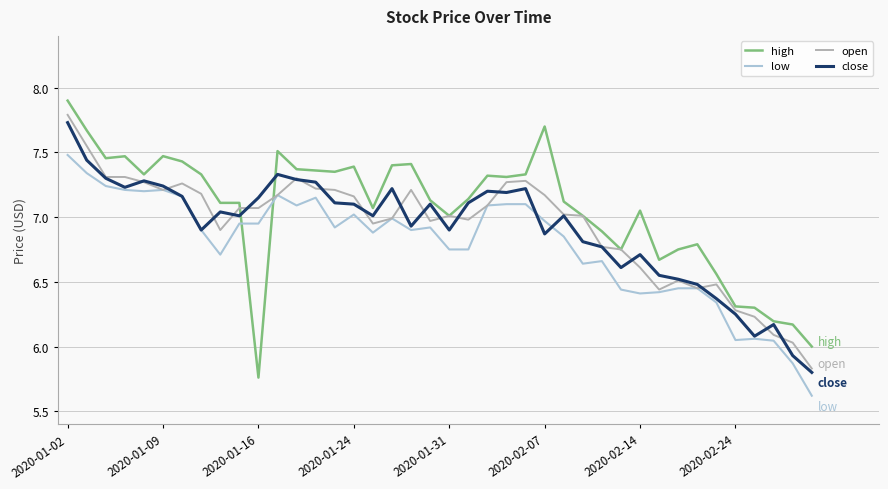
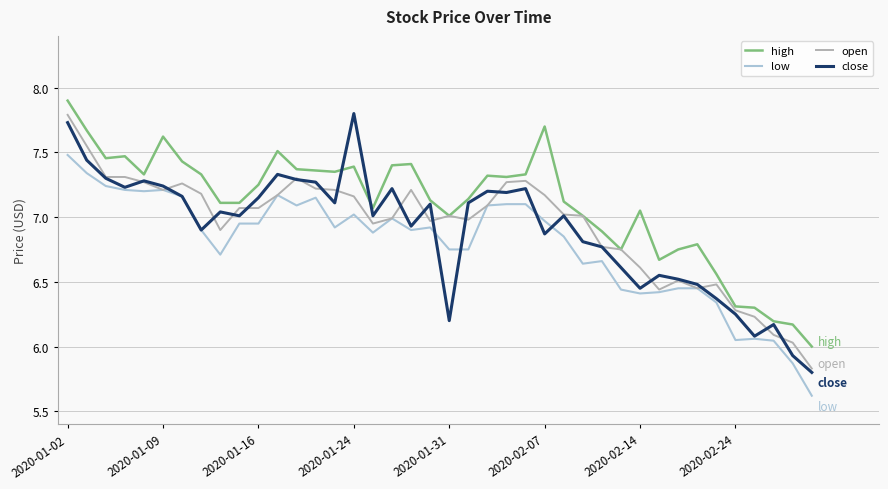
  {
    "high": {
      "2020-01-02": 7.90,
-     "2020-01-09": 7.47,
-     "2020-01-16": 5.76,
+     "2020-01-09": 7.62,
+     "2020-01-16": 7.25,
      "2020-01-24": 7.39,
      "2020-02-07": 7.70,
      "2020-02-14": 7.05,
      "2020-02-24": 6.31
    },
    "close": {
      "2020-01-02": 7.73,
      "2020-01-09": 7.24,
      "2020-01-16": 7.15,
-     "2020-01-24": 7.1,
-     "2020-01-31": 6.9,
+     "2020-01-24": 7.8,
+     "2020-01-31": 6.2,
      "2020-02-07": 6.87,
-     "2020-02-14": 6.71,
+     "2020-02-14": 6.45,
      "2020-02-24": 6.25
    }
  }
